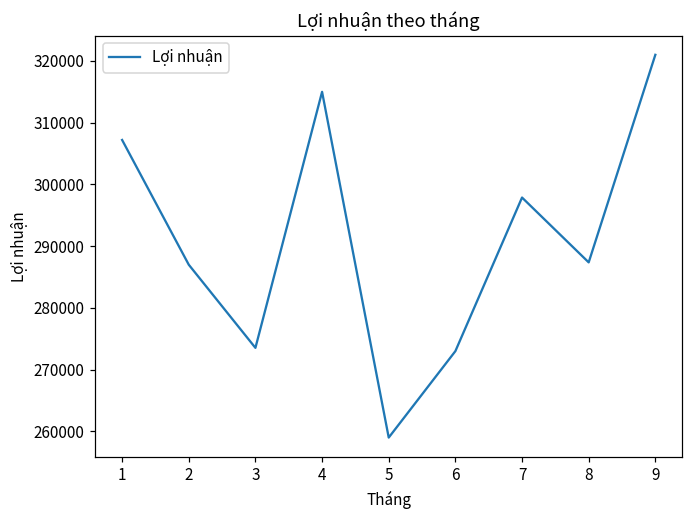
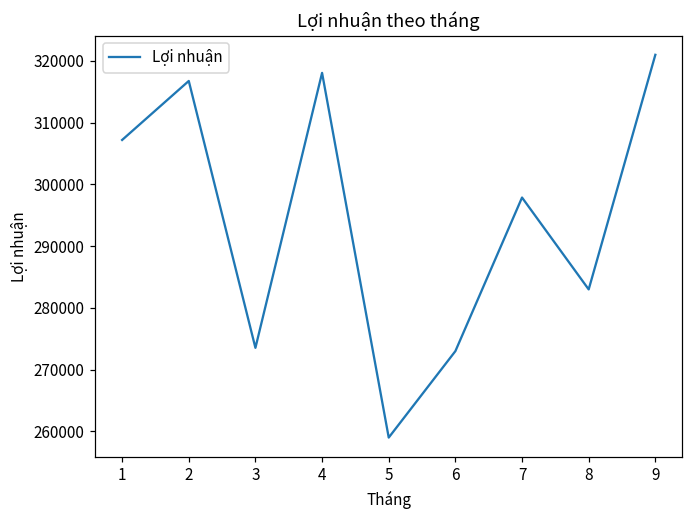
  {
    "1": 307000,
-   "2": 287000,
+   "2": 317000,
    "3": 274000,
-   "4": 315000,
+   "4": 318000,
    "5": 259000,
    "6": 273000,
    "7": 298000,
-   "8": 287000,
+   "8": 283000,
    "9": 321000
  }
